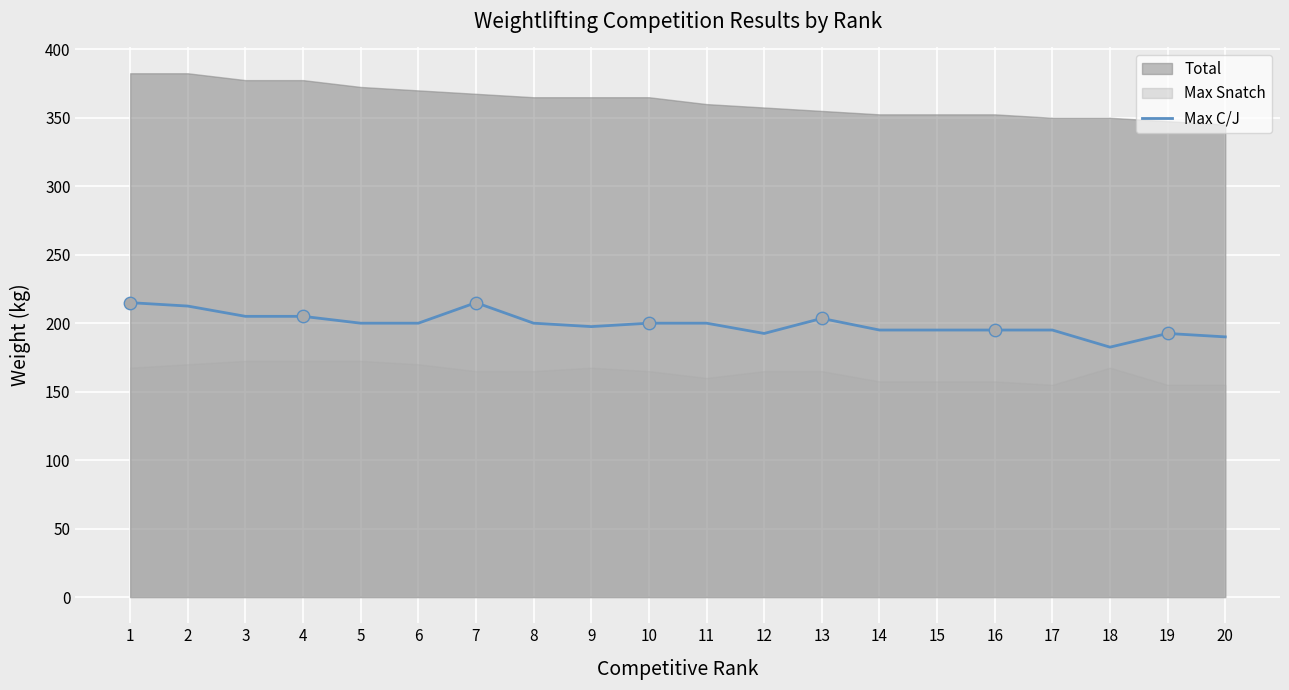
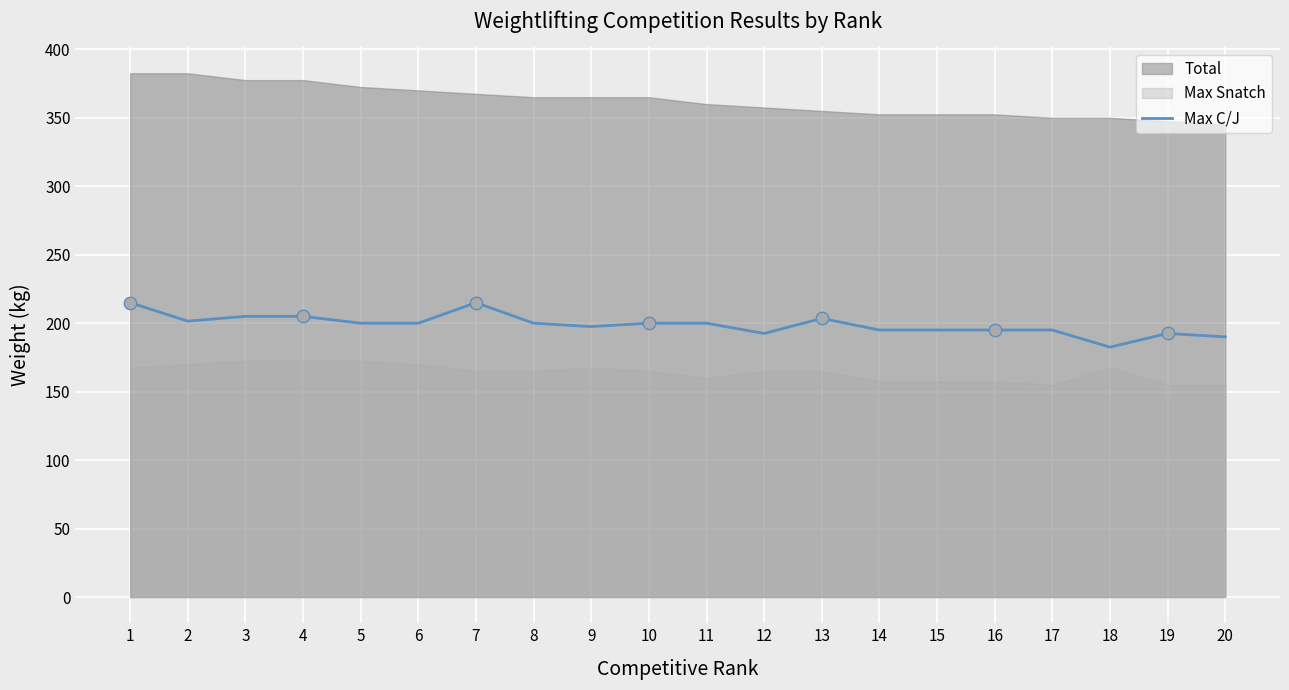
  {
    "Max C/J": {
-     "2": 213,
+     "2": 202,
      "3": 205,
      "5": 200,
      "6": 200,
      "8": 200,
      "9": 198,
      "11": 200,
      "12": 193,
      "14": 195,
      "15": 195,
      "17": 195,
      "18": 183,
      "20": 190
    }
  }
